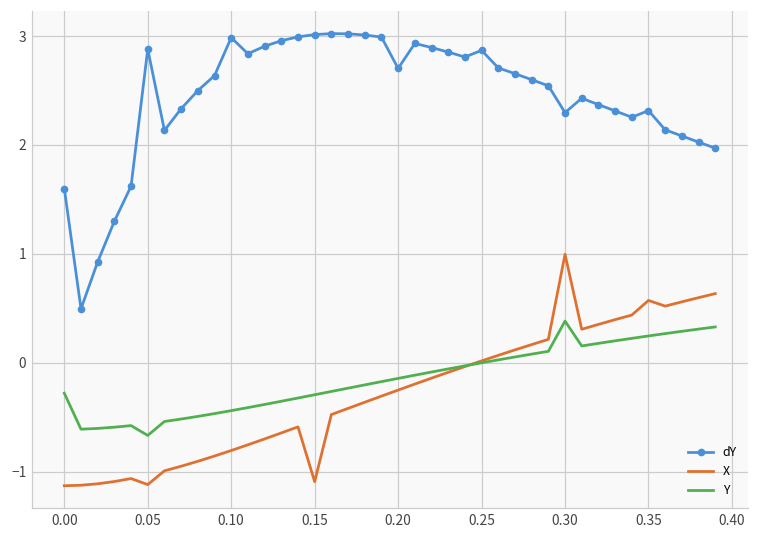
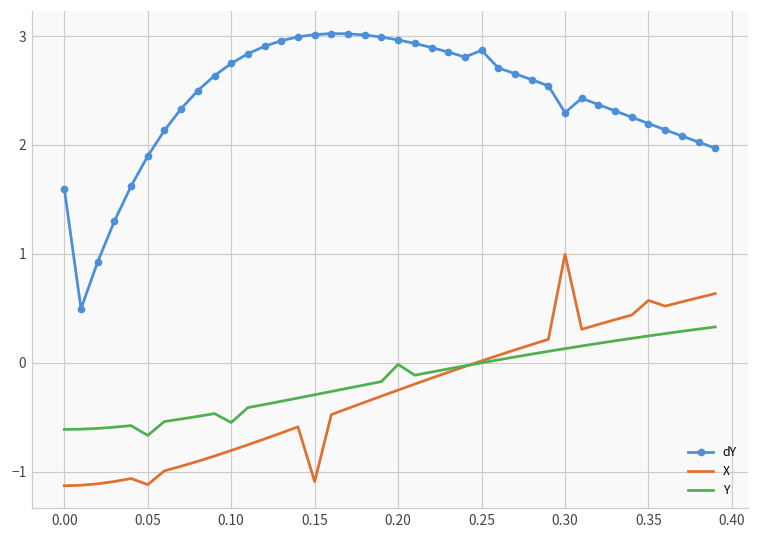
  {
    "dY": {
      "0.00": 1.6,
-     "0.05": 2.9,
-     "0.10": 3.0,
+     "0.05": 1.9,
+     "0.10": 2.7,
      "0.15": 3.0,
-     "0.20": 2.7,
+     "0.20": 3.0,
      "0.25": 2.9,
      "0.30": 2.3,
-     "0.35": 2.3
+     "0.35": 2.2
    },
    "X": {
      "0.00": -1.1,
      "0.05": -1.1,
      "0.10": -0.8,
      "0.15": -1.1,
      "0.20": -0.3,
      "0.30": 1.0,
      "0.35": 0.6
    },
    "Y": {
-     "0.00": -0.3,
+     "0.00": -0.6,
      "0.05": -0.7,
-     "0.10": -0.4,
+     "0.10": -0.5,
      "0.15": -0.3,
-     "0.20": -0.1,
-     "0.30": 0.4,
+     "0.20": 0.0,
+     "0.30": 0.1,
      "0.35": 0.2
    }
  }
